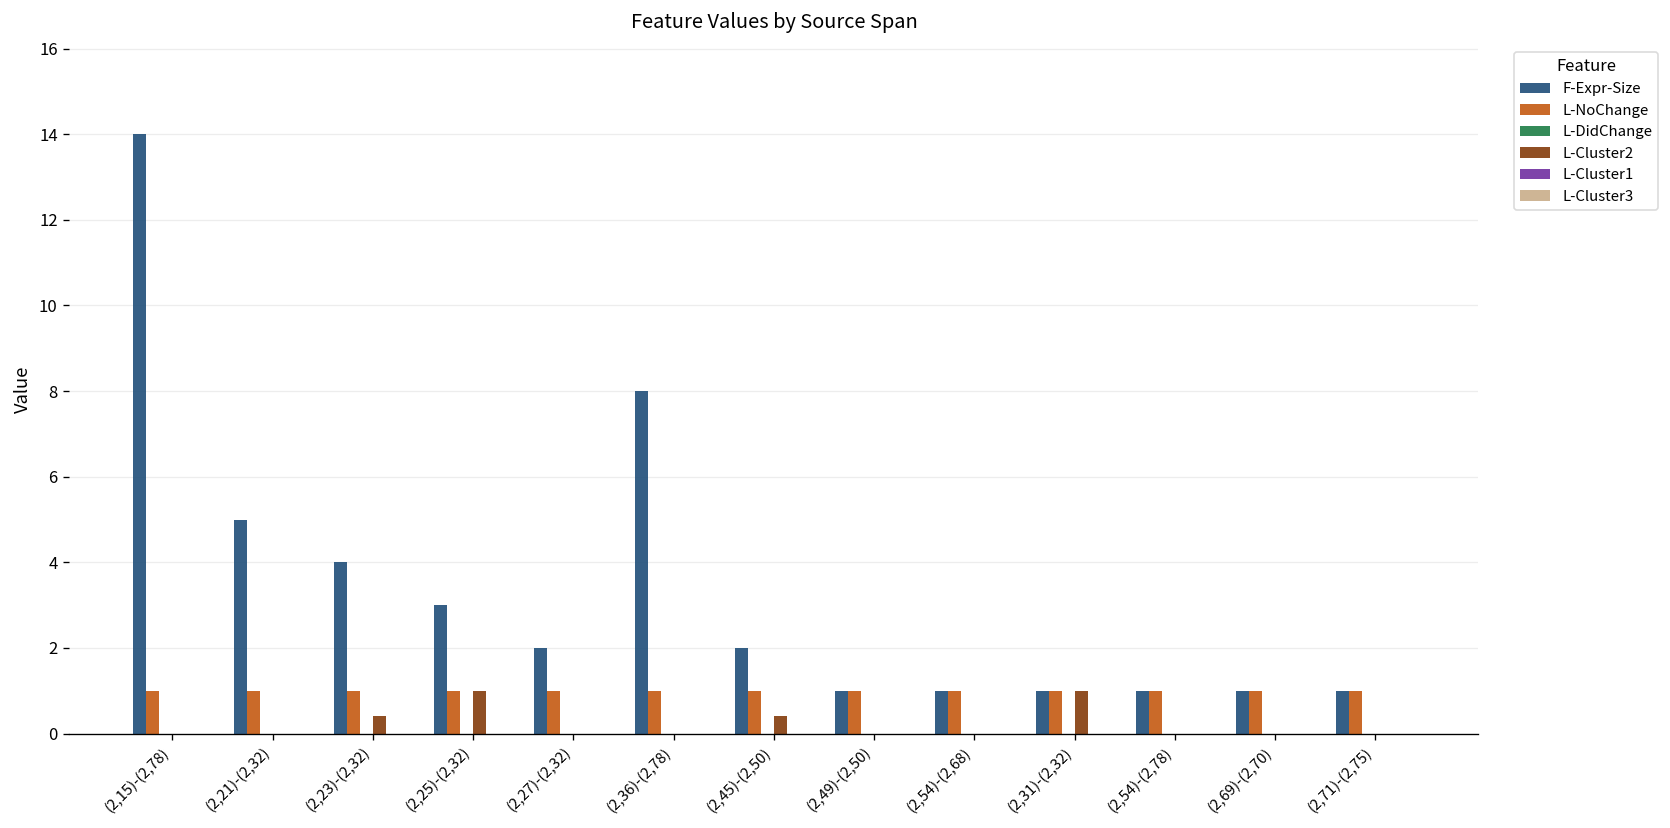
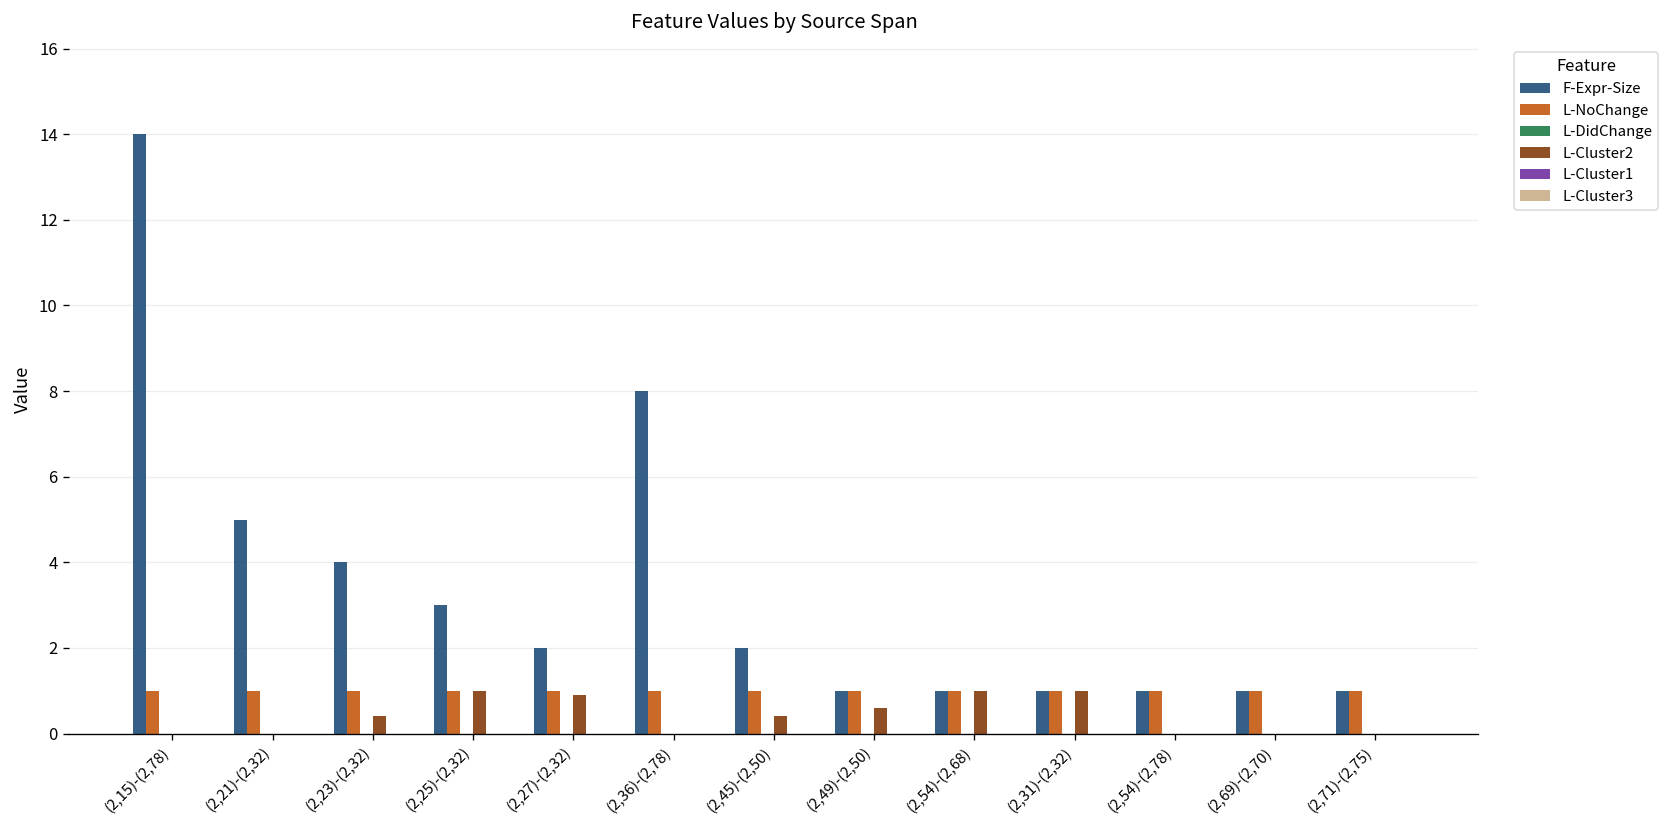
  {
    "F-Expr-Size": {
      "(2,15)-(2,78)": 14.0,
      "(2,21)-(2,32)": 5.0,
      "(2,23)-(2,32)": 4.0,
      "(2,25)-(2,32)": 3.0,
      "(2,27)-(2,32)": 2.0,
      "(2,36)-(2,78)": 8.0,
      "(2,45)-(2,50)": 2.0,
      "(2,49)-(2,50)": 1.0,
      "(2,54)-(2,68)": 1.0,
      "(2,31)-(2,32)": 1.0,
      "(2,54)-(2,78)": 1.0,
      "(2,69)-(2,70)": 1.0,
      "(2,71)-(2,75)": 1.0
    },
    "L-NoChange": {
      "(2,15)-(2,78)": 1.0,
      "(2,21)-(2,32)": 1.0,
      "(2,23)-(2,32)": 1.0,
      "(2,25)-(2,32)": 1.0,
      "(2,27)-(2,32)": 1.0,
      "(2,36)-(2,78)": 1.0,
      "(2,45)-(2,50)": 1.0,
      "(2,49)-(2,50)": 1.0,
      "(2,54)-(2,68)": 1.0,
      "(2,31)-(2,32)": 1.0,
      "(2,54)-(2,78)": 1.0,
      "(2,69)-(2,70)": 1.0,
      "(2,71)-(2,75)": 1.0
    },
    "L-DidChange": {
      "(2,15)-(2,78)": 0.0,
      "(2,21)-(2,32)": 0.0,
      "(2,23)-(2,32)": 0.0,
      "(2,25)-(2,32)": 0.0,
      "(2,27)-(2,32)": 0.0,
      "(2,36)-(2,78)": 0.0,
      "(2,45)-(2,50)": 0.0,
      "(2,49)-(2,50)": 0.0,
      "(2,54)-(2,68)": 0.0,
      "(2,31)-(2,32)": 0.0,
      "(2,54)-(2,78)": 0.0,
      "(2,69)-(2,70)": 0.0,
      "(2,71)-(2,75)": 0.0
    },
    "L-Cluster2": {
      "(2,15)-(2,78)": 0.0,
      "(2,21)-(2,32)": 0.0,
      "(2,23)-(2,32)": 0.4,
      "(2,25)-(2,32)": 1.0,
-     "(2,27)-(2,32)": 0.0,
+     "(2,27)-(2,32)": 0.9,
      "(2,36)-(2,78)": 0.0,
      "(2,45)-(2,50)": 0.4,
-     "(2,49)-(2,50)": 0.0,
-     "(2,54)-(2,68)": 0,
+     "(2,49)-(2,50)": 0.6,
+     "(2,54)-(2,68)": 1,
      "(2,31)-(2,32)": 1.0,
      "(2,54)-(2,78)": 0.0,
      "(2,69)-(2,70)": 0.0,
      "(2,71)-(2,75)": 0.0
    },
    "L-Cluster1": {
      "(2,15)-(2,78)": 0.0,
      "(2,21)-(2,32)": 0.0,
      "(2,23)-(2,32)": 0.0,
      "(2,25)-(2,32)": 0.0,
      "(2,27)-(2,32)": 0.0,
      "(2,36)-(2,78)": 0.0,
      "(2,45)-(2,50)": 0.0,
      "(2,49)-(2,50)": 0.0,
      "(2,54)-(2,68)": 0.0,
      "(2,31)-(2,32)": 0.0,
      "(2,54)-(2,78)": 0.0,
      "(2,69)-(2,70)": 0.0,
      "(2,71)-(2,75)": 0.0
    },
    "L-Cluster3": {
      "(2,15)-(2,78)": 0.0,
      "(2,21)-(2,32)": 0.0,
      "(2,23)-(2,32)": 0.0,
      "(2,25)-(2,32)": 0.0,
      "(2,27)-(2,32)": 0.0,
      "(2,36)-(2,78)": 0.0,
      "(2,45)-(2,50)": 0.0,
      "(2,49)-(2,50)": 0.0,
      "(2,54)-(2,68)": 0.0,
      "(2,31)-(2,32)": 0.0,
      "(2,54)-(2,78)": 0.0,
      "(2,69)-(2,70)": 0.0,
      "(2,71)-(2,75)": 0.0
    }
  }
